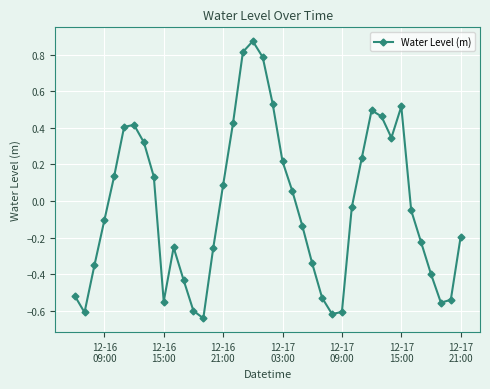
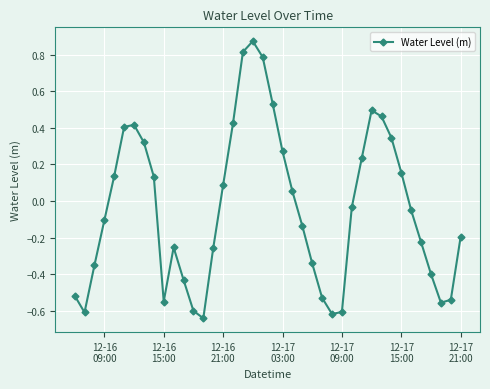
  {
    "12-16 09:00": -0.11,
    "12-16 15:00": -0.55,
    "12-16 21:00": 0.09,
-   "12-17 03:00": 0.22,
+   "12-17 03:00": 0.27,
    "12-17 09:00": -0.61,
-   "12-17 15:00": 0.52,
+   "12-17 15:00": 0.16,
    "12-17 21:00": -0.19
  }
